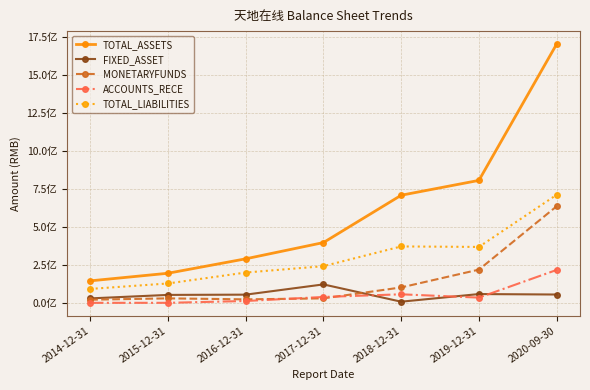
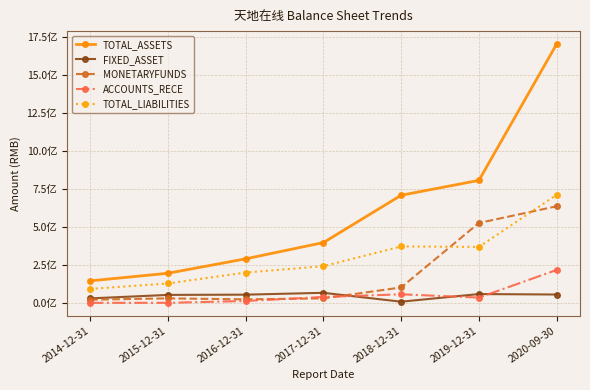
  {
    "FIXED_ASSET": {
      "2015-12-31": "0.5亿",
      "2016-12-31": "0.5亿",
-     "2017-12-31": "1.2亿",
+     "2017-12-31": "0.7亿",
      "2018-12-31": "0.1亿",
      "2019-12-31": "0.6亿",
      "2020-09-30": "0.6亿"
    },
    "MONETARYFUNDS": {
      "2015-12-31": "0.3亿",
      "2018-12-31": "1.0亿",
-     "2019-12-31": "2.2亿",
+     "2019-12-31": "5.3亿",
      "2020-09-30": "6.4亿"
    },
    "ACCOUNTS_RECE": {
      "2014-12-31": "0.0亿",
      "2015-12-31": "0.0亿",
      "2018-12-31": "0.6亿",
      "2019-12-31": "0.4亿",
      "2020-09-30": "2.2亿"
    }
  }
